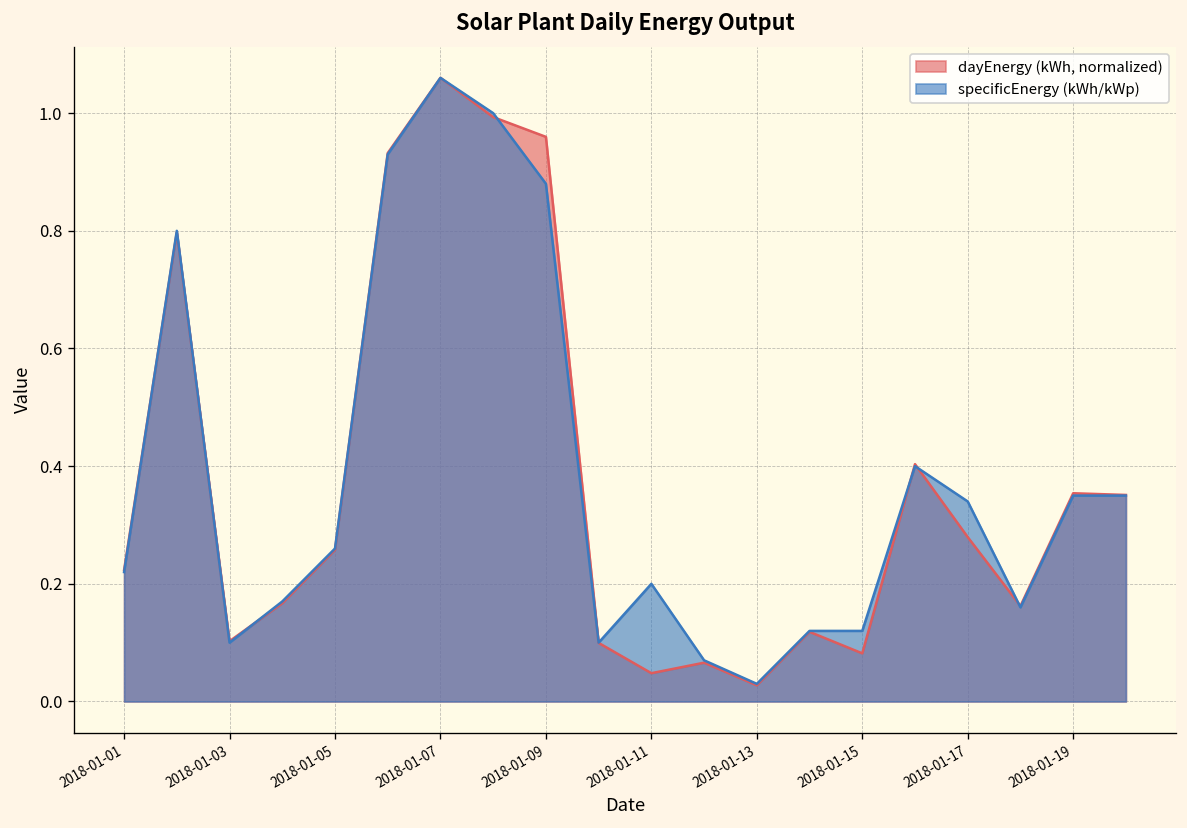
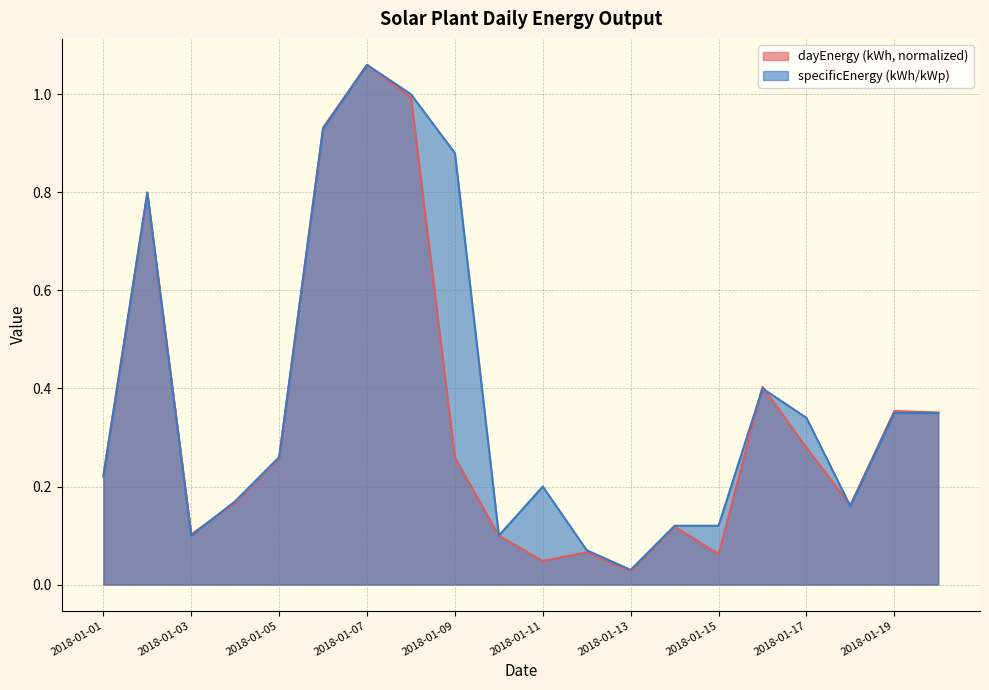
  {
    "dayEnergy (kWh, normalized)": {
-     "2018-01-09": 0.96,
+     "2018-01-09": 0.26,
      "2018-01-11": 0.05,
-     "2018-01-15": 0.08,
+     "2018-01-15": 0.06,
      "2018-01-17": 0.28
    },
    "specificEnergy (kWh/kWp)": {
      "2018-01-09": 0.88,
      "2018-01-11": 0.20,
      "2018-01-15": 0.12,
      "2018-01-17": 0.34
    }
  }
